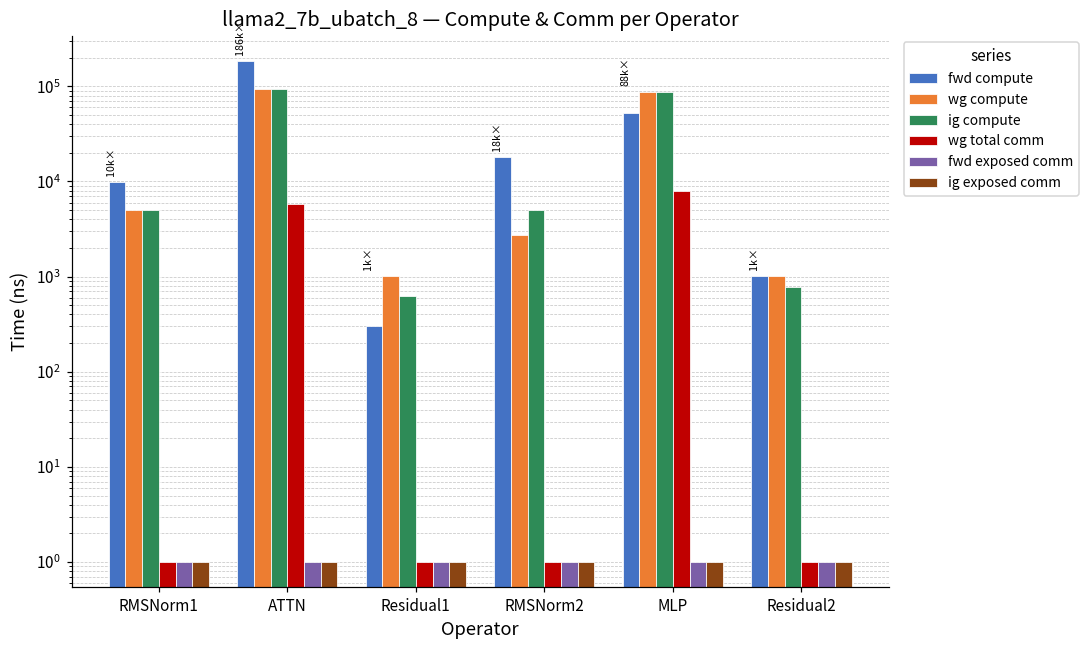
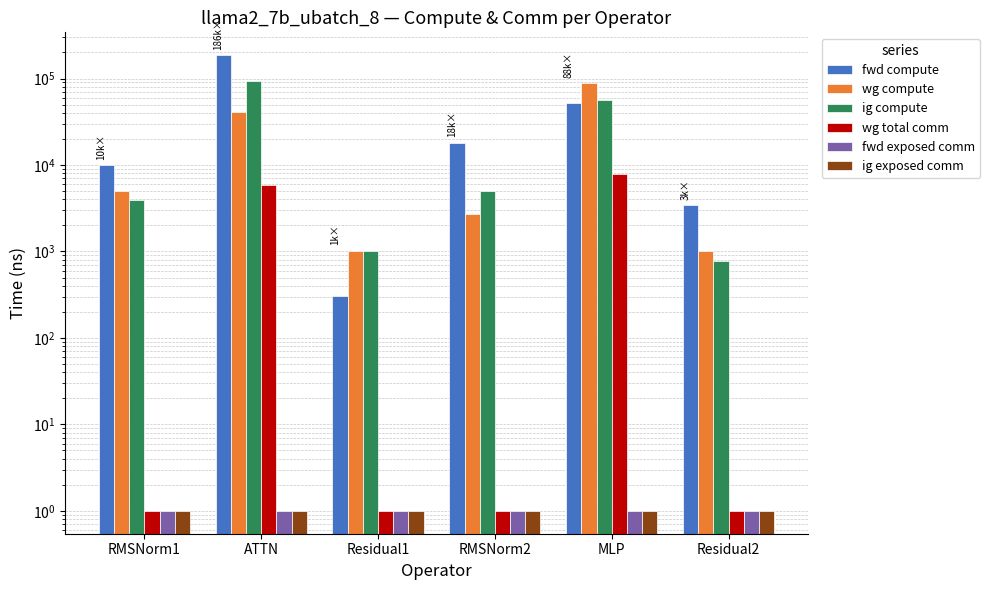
  {
    "fwd compute": {
-     "Residual2": "1k×"
+     "Residual2": "3k×"
    },
    "wg compute": {
      "RMSNorm1": "5000",
-     "ATTN": "90000",
+     "ATTN": "40000",
      "RMSNorm2": "2700",
      "Residual2": "1000"
    },
    "ig compute": {
-     "RMSNorm1": "5000",
+     "RMSNorm1": "4000",
      "ATTN": "90000",
-     "Residual1": "600",
+     "Residual1": "1000",
      "RMSNorm2": "5000",
-     "MLP": "90000",
+     "MLP": "60000",
      "Residual2": "800"
    },
    "wg total comm": {
      "RMSNorm1": "1",
      "ATTN": "6000",
      "Residual1": "1",
      "RMSNorm2": "1",
      "MLP": "8000",
      "Residual2": "1"
    },
    "fwd exposed comm": {
      "RMSNorm1": "1",
      "ATTN": "1",
      "Residual1": "1",
      "RMSNorm2": "1",
      "MLP": "1",
      "Residual2": "1"
    },
    "ig exposed comm": {
      "RMSNorm1": "1",
      "ATTN": "1",
      "Residual1": "1",
      "RMSNorm2": "1",
      "MLP": "1",
      "Residual2": "1"
    }
  }
